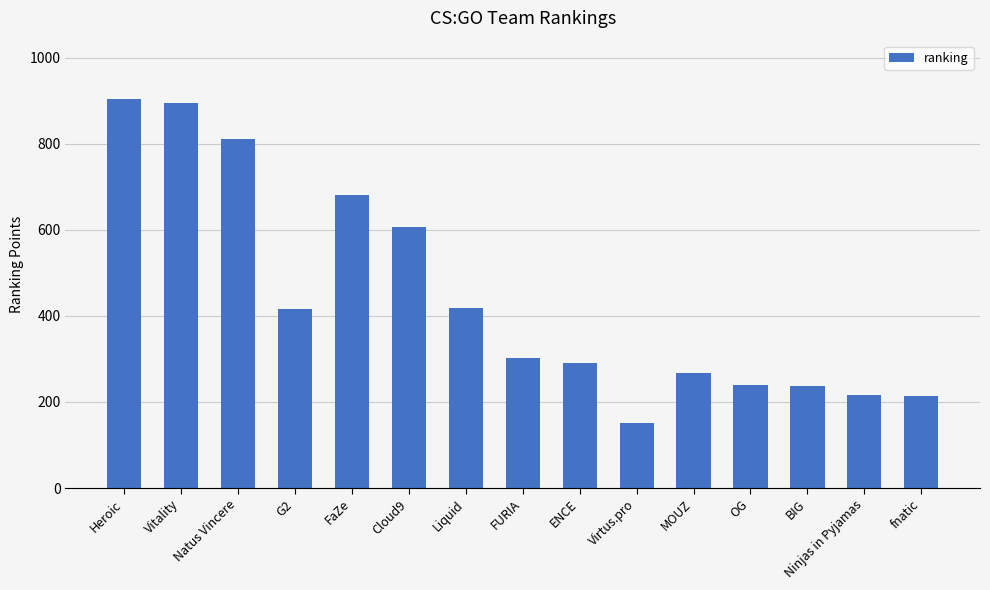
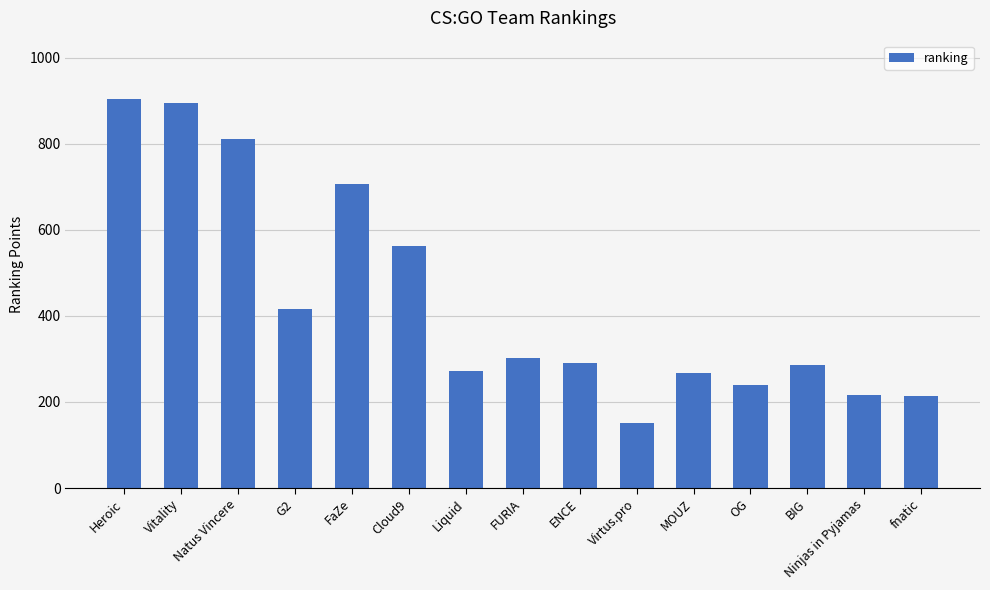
  {
    "Heroic": 900,
    "Vitality": 900,
    "Natus Vincere": 810,
    "G2": 420,
-   "FaZe": 680,
-   "Cloud9": 610,
-   "Liquid": 420,
+   "FaZe": 710,
+   "Cloud9": 560,
+   "Liquid": 270,
    "FURIA": 300,
    "ENCE": 290,
    "Virtus.pro": 150,
    "MOUZ": 270,
    "OG": 240,
-   "BIG": 240,
+   "BIG": 290,
    "Ninjas in Pyjamas": 220,
    "fnatic": 210
  }
